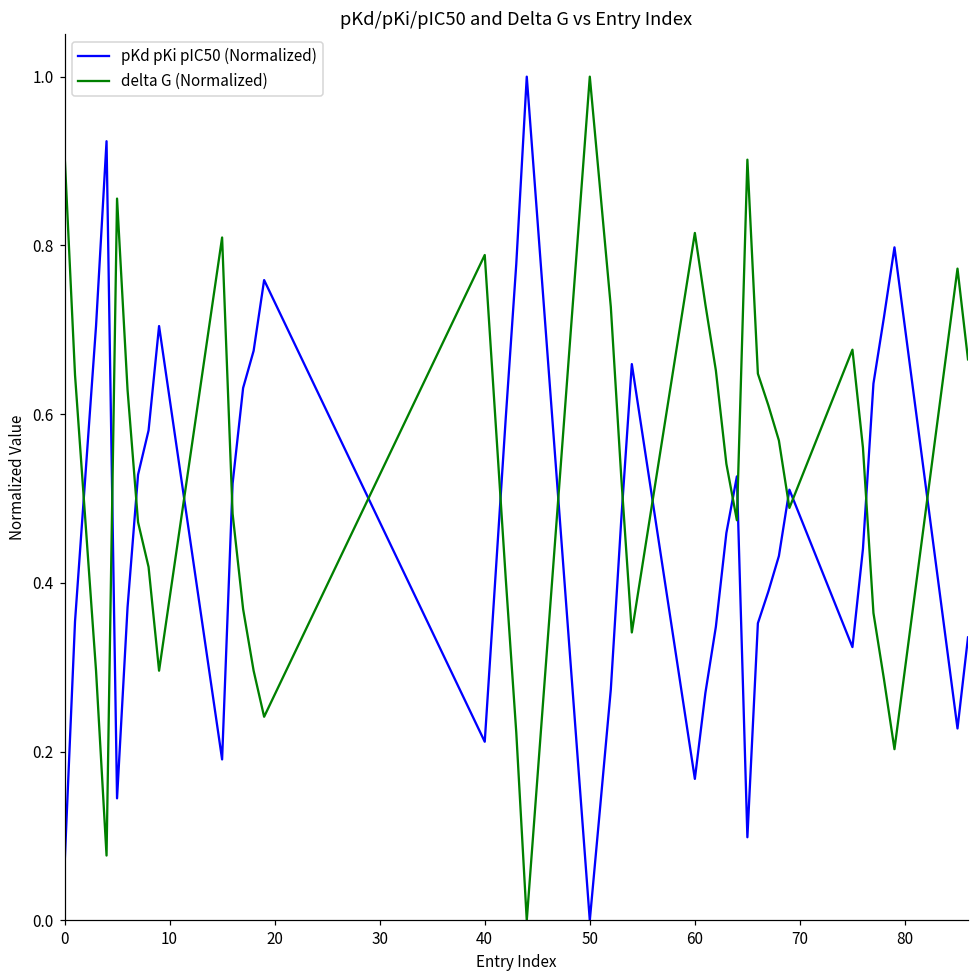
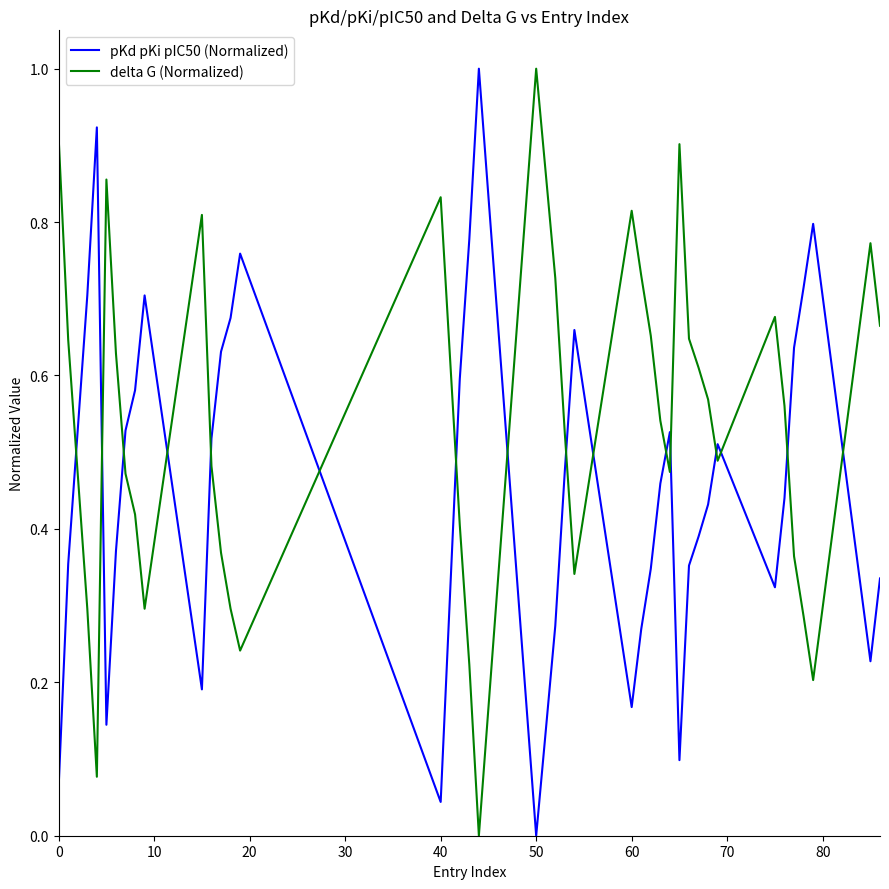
  {
    "pKd pKi pIC50 (Normalized)": {
      "0": 0.06,
-     "40": 0.21,
+     "40": 0.04,
      "50": 0.00,
      "60": 0.17
    },
    "delta G (Normalized)": {
      "0": 0.91,
-     "40": 0.79,
+     "40": 0.83,
      "50": 1.00,
      "60": 0.81
    }
  }
